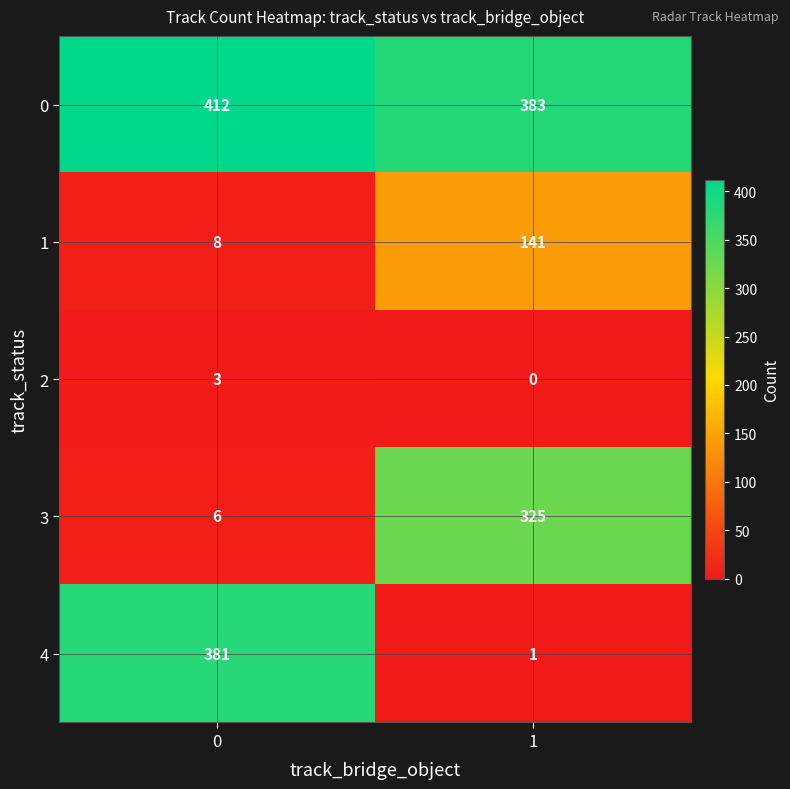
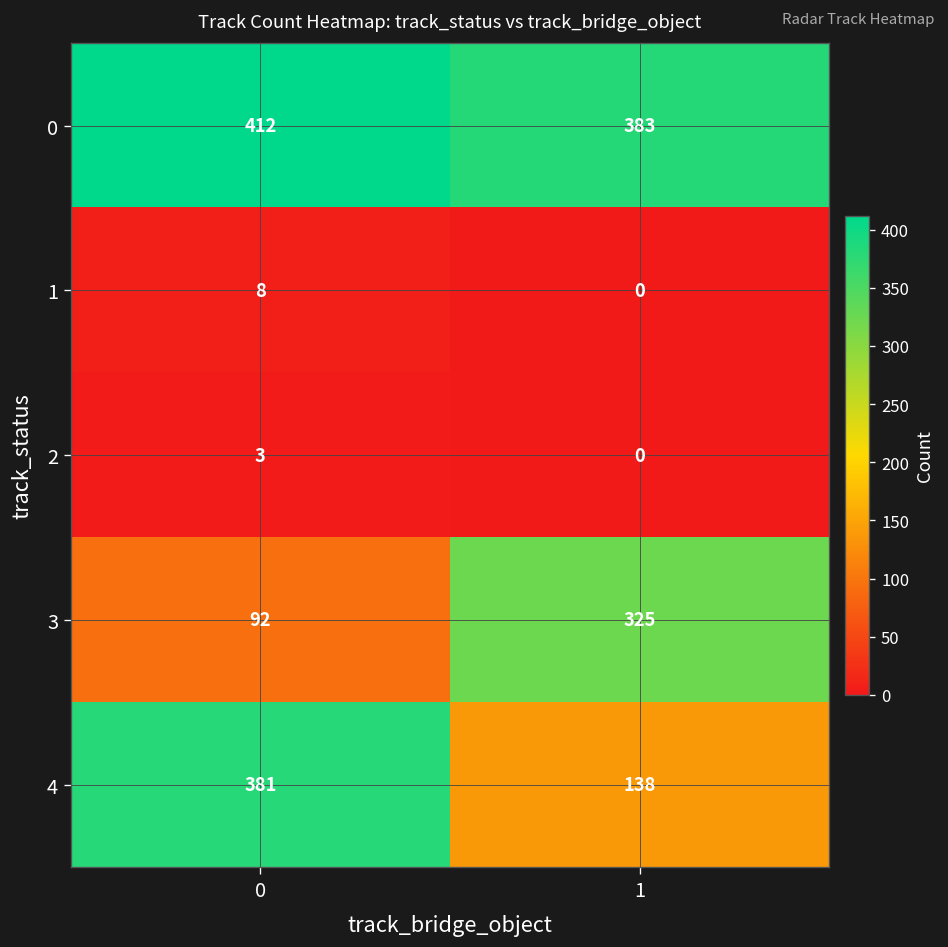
  {
    "0": {
      "0": 412,
      "1": 383
    },
    "1": {
      "0": 8,
-     "1": 141
+     "1": 0
    },
    "2": {
      "0": 3,
      "1": 0
    },
    "3": {
-     "0": 6,
+     "0": 92,
      "1": 325
    },
    "4": {
      "0": 381,
-     "1": 1
+     "1": 138
    }
  }
